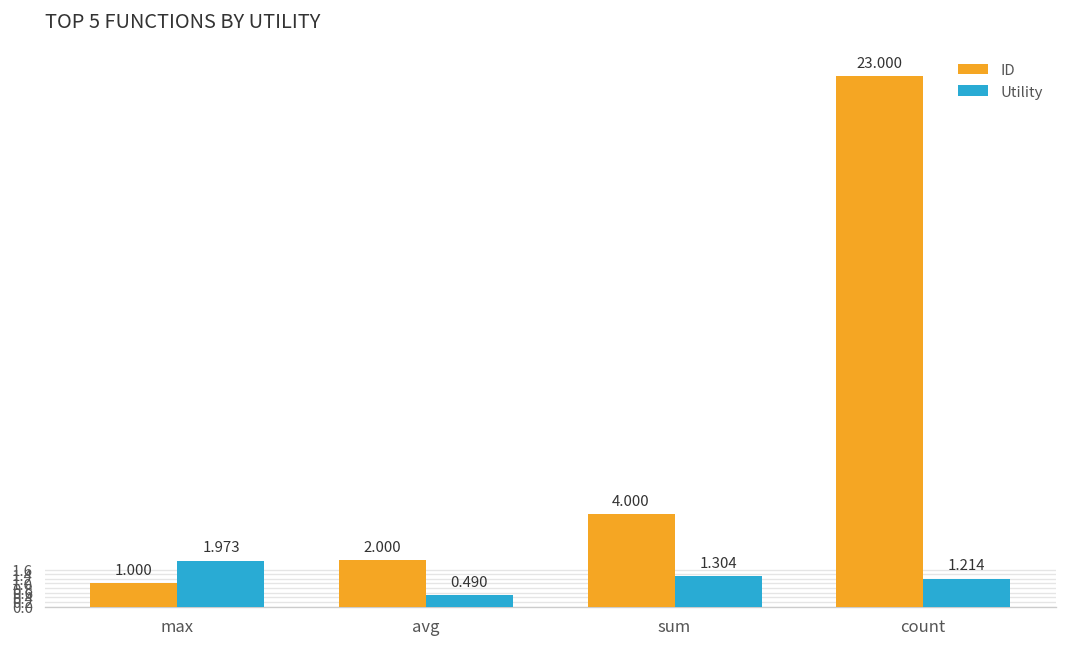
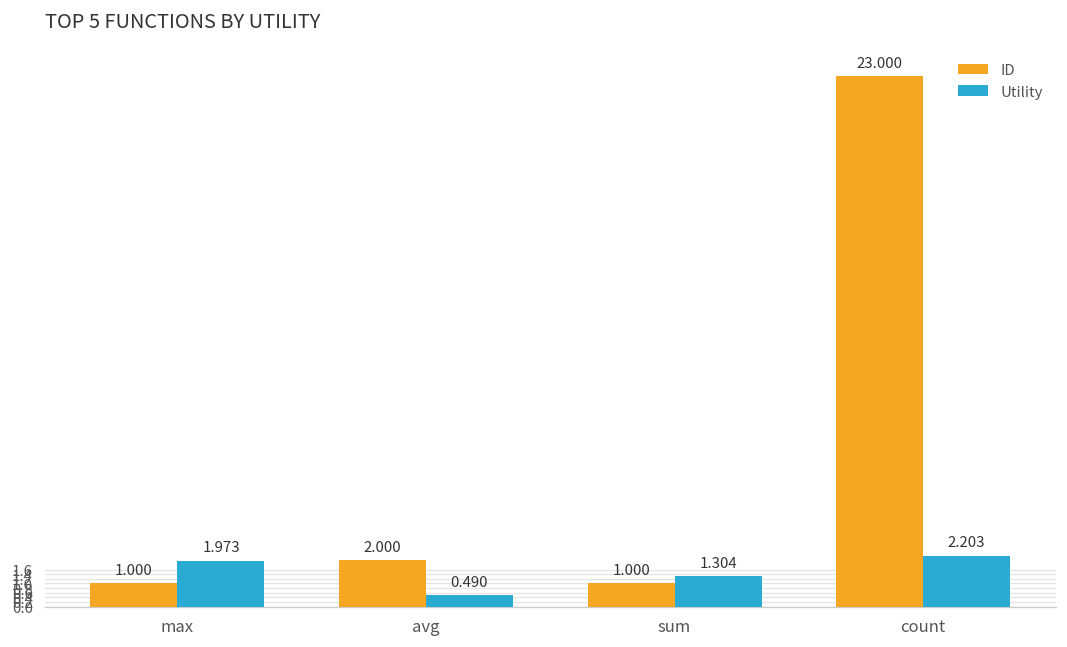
  {
    "ID": {
      "max": 1.000,
      "avg": 2.000,
-     "sum": 4.000,
+     "sum": 1.000,
      "count": 23.000
    },
    "Utility": {
      "max": 1.973,
      "avg": 0.490,
      "sum": 1.304,
-     "count": 1.214
+     "count": 2.203
    }
  }
